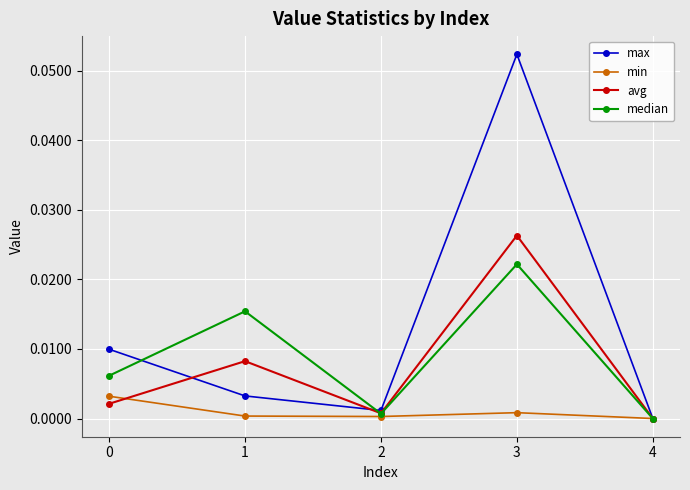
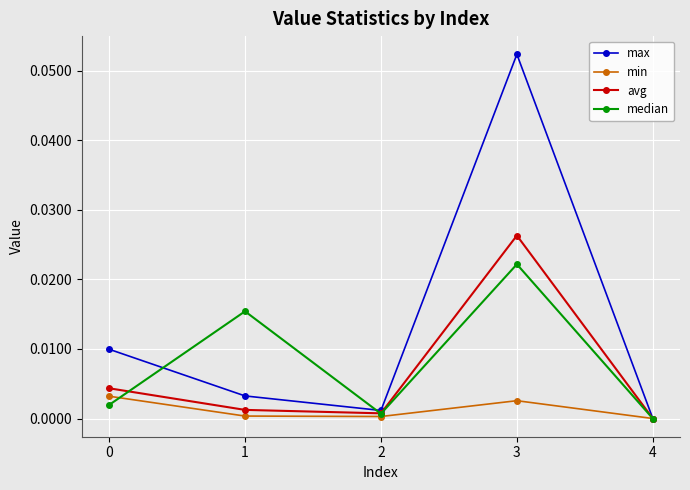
  {
    "max": {
      "0": 0.010,
      "1": 0.003,
      "2": 0.001,
      "3": 0.052
    },
    "min": {
      "0": 0.003,
      "1": 0.000,
      "2": 0.000,
-     "3": 0.001
+     "3": 0.003
    },
    "avg": {
-     "0": 0.002,
-     "1": 0.008,
+     "0": 0.004,
+     "1": 0.001,
      "3": 0.026
    },
    "median": {
-     "0": 0.006,
+     "0": 0.002,
      "1": 0.015,
      "3": 0.022
    }
  }
